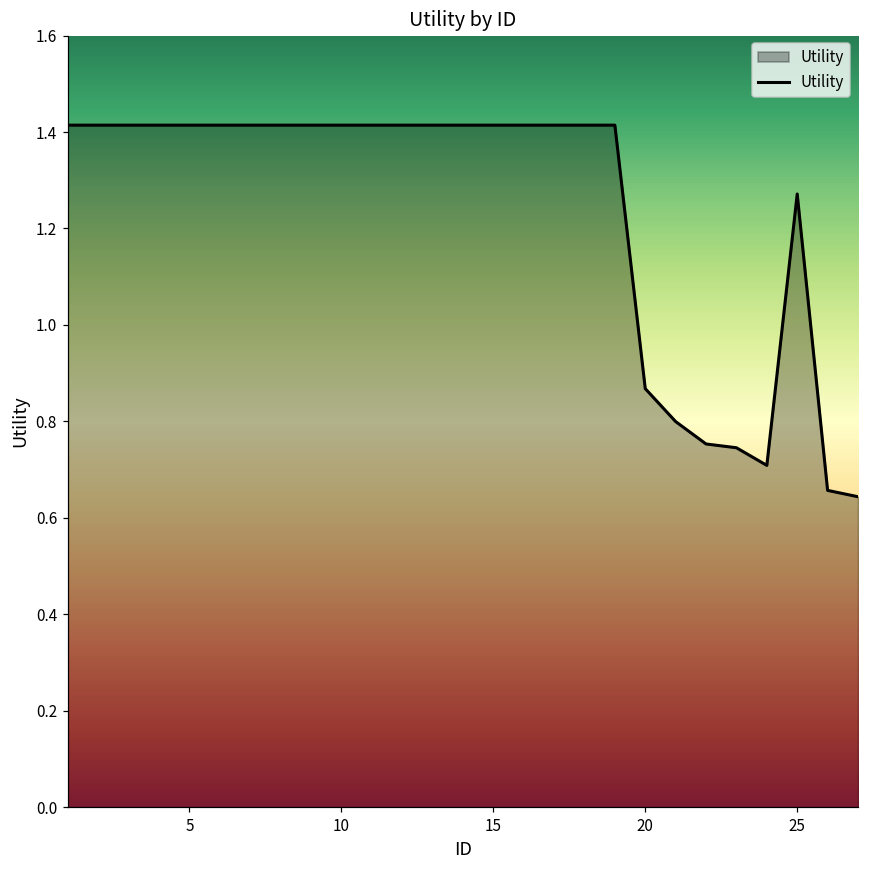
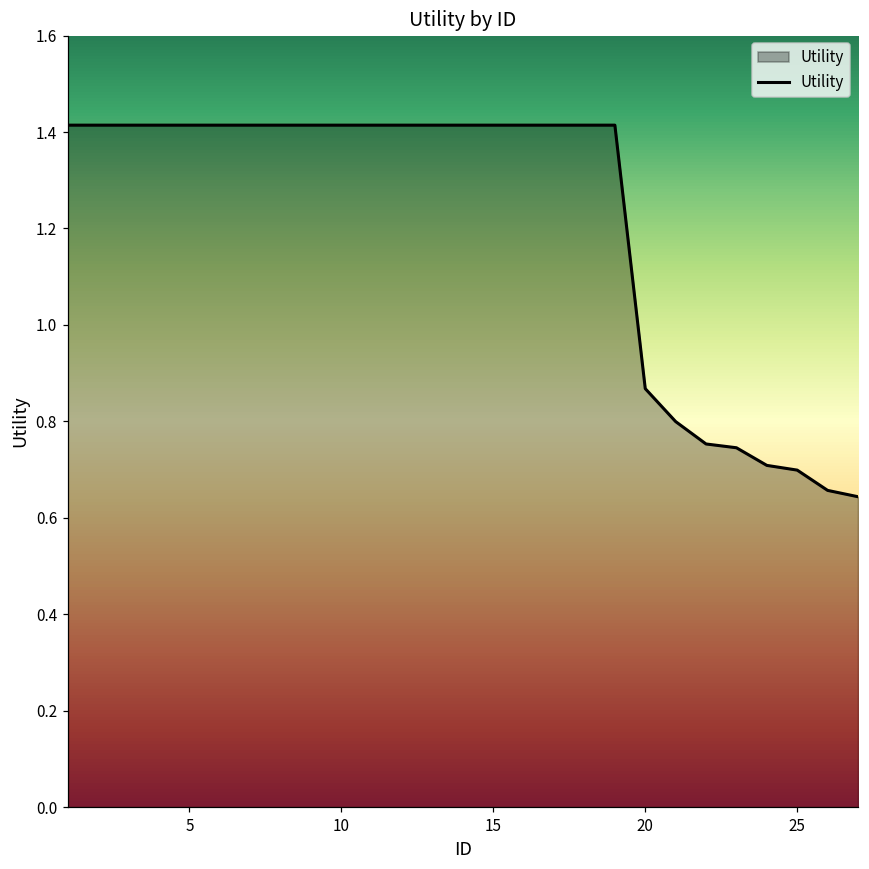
  {
    "5": 1.41,
    "10": 1.41,
    "15": 1.41,
    "20": 0.87,
-   "25": 1.27
+   "25": 0.70
  }
